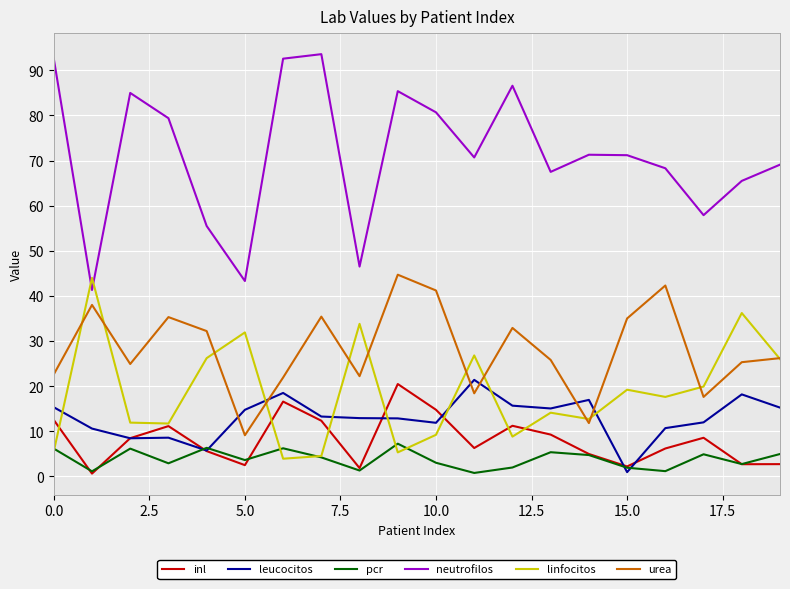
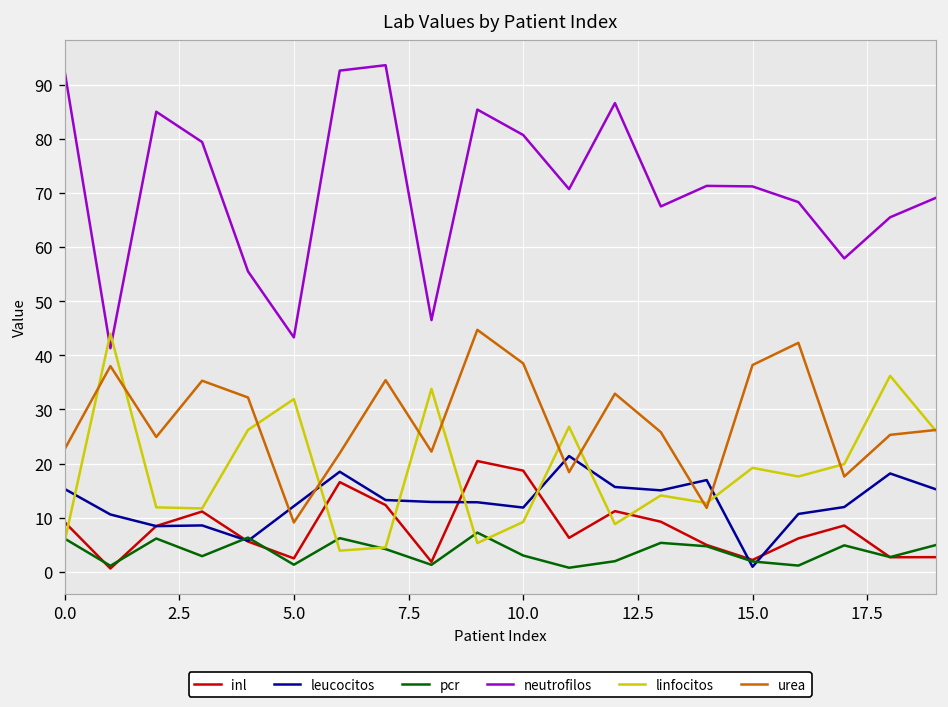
  {
    "inl": {
-     "0.0": 12,
+     "0.0": 9,
      "5.0": 2,
-     "10.0": 15
+     "10.0": 19
    },
    "leucocitos": {
      "0.0": 15,
-     "5.0": 15,
+     "5.0": 12,
      "10.0": 12,
      "15.0": 1
    },
    "pcr": {
      "0.0": 6,
-     "5.0": 4,
+     "5.0": 1,
      "10.0": 3
    },
    "neutrofilos": {
      "0.0": 93,
      "5.0": 43,
      "10.0": 81,
      "15.0": 71
    },
    "linfocitos": {
      "0.0": 6,
      "5.0": 32,
      "10.0": 9,
      "15.0": 19
    },
    "urea": {
      "0.0": 23,
      "5.0": 9,
-     "10.0": 41,
-     "15.0": 35
+     "10.0": 39,
+     "15.0": 38
    }
  }
